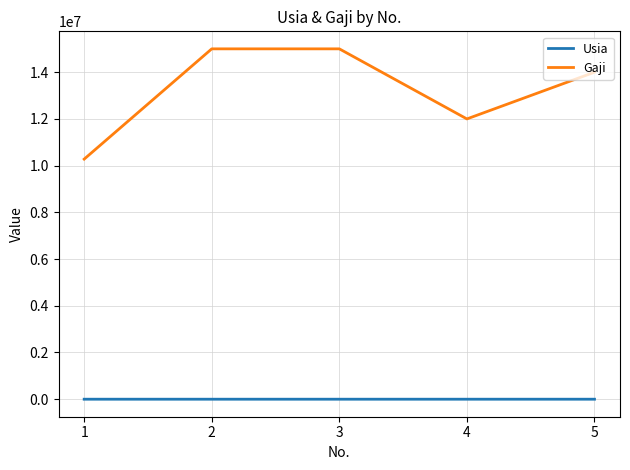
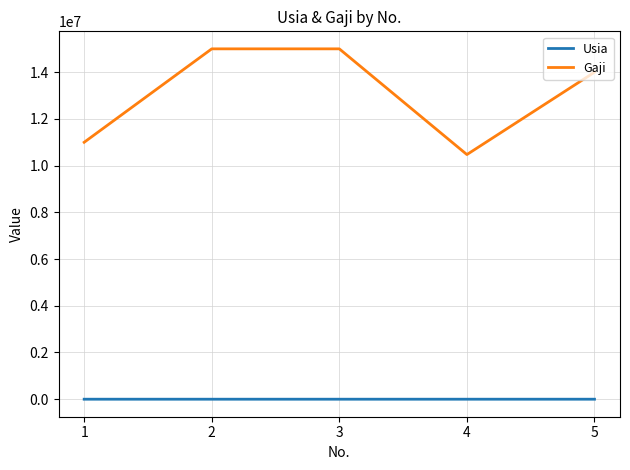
  {
    "Usia": {
      "1": 0,
      "2": 0,
      "3": 0,
      "4": 0,
      "5": 0
    },
    "Gaji": {
-     "1": 10300000,
+     "1": 11000000,
      "2": 15000000,
      "3": 15000000,
-     "4": 12000000
+     "4": 10500000
    }
  }
